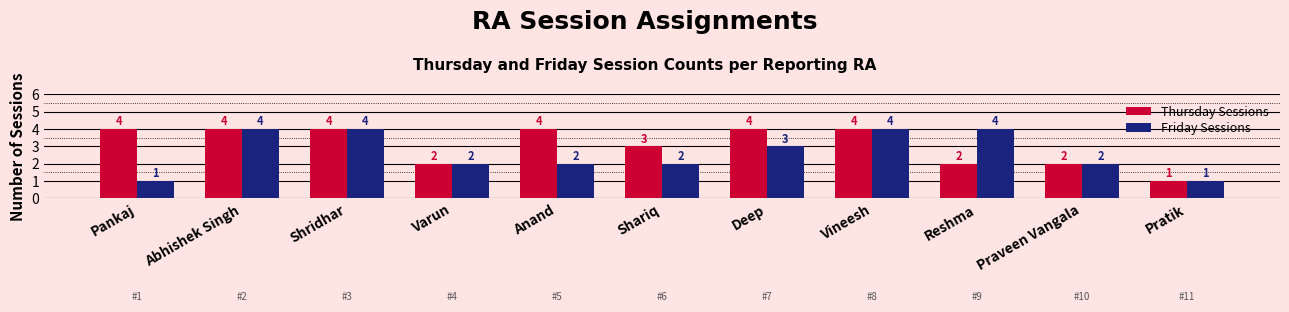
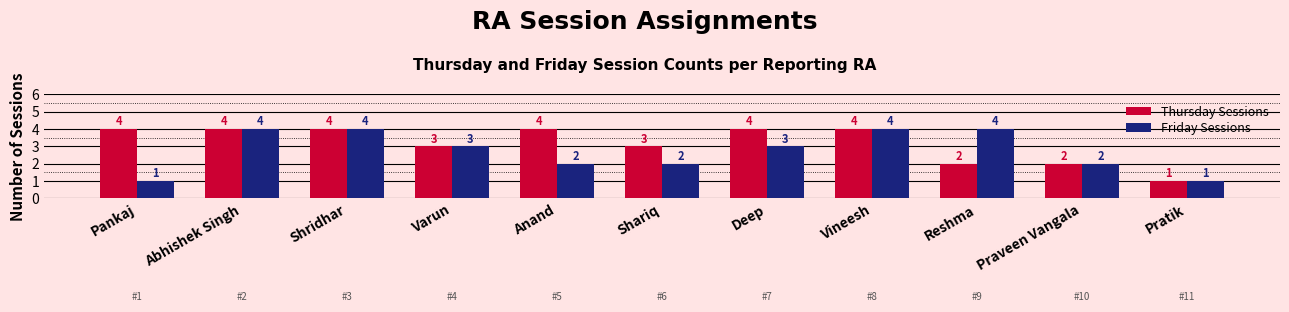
  {
    "Thursday Sessions": {
      "Pankaj": 4,
      "Abhishek Singh": 4,
      "Shridhar": 4,
-     "Varun": 2,
+     "Varun": 3,
      "Anand": 4,
      "Shariq": 3,
      "Deep": 4,
      "Vineesh": 4,
      "Reshma": 2,
      "Praveen Vangala": 2,
      "Pratik": 1
    },
    "Friday Sessions": {
      "Pankaj": 1,
      "Abhishek Singh": 4,
      "Shridhar": 4,
-     "Varun": 2,
+     "Varun": 3,
      "Anand": 2,
      "Shariq": 2,
      "Deep": 3,
      "Vineesh": 4,
      "Reshma": 4,
      "Praveen Vangala": 2,
      "Pratik": 1
    }
  }
